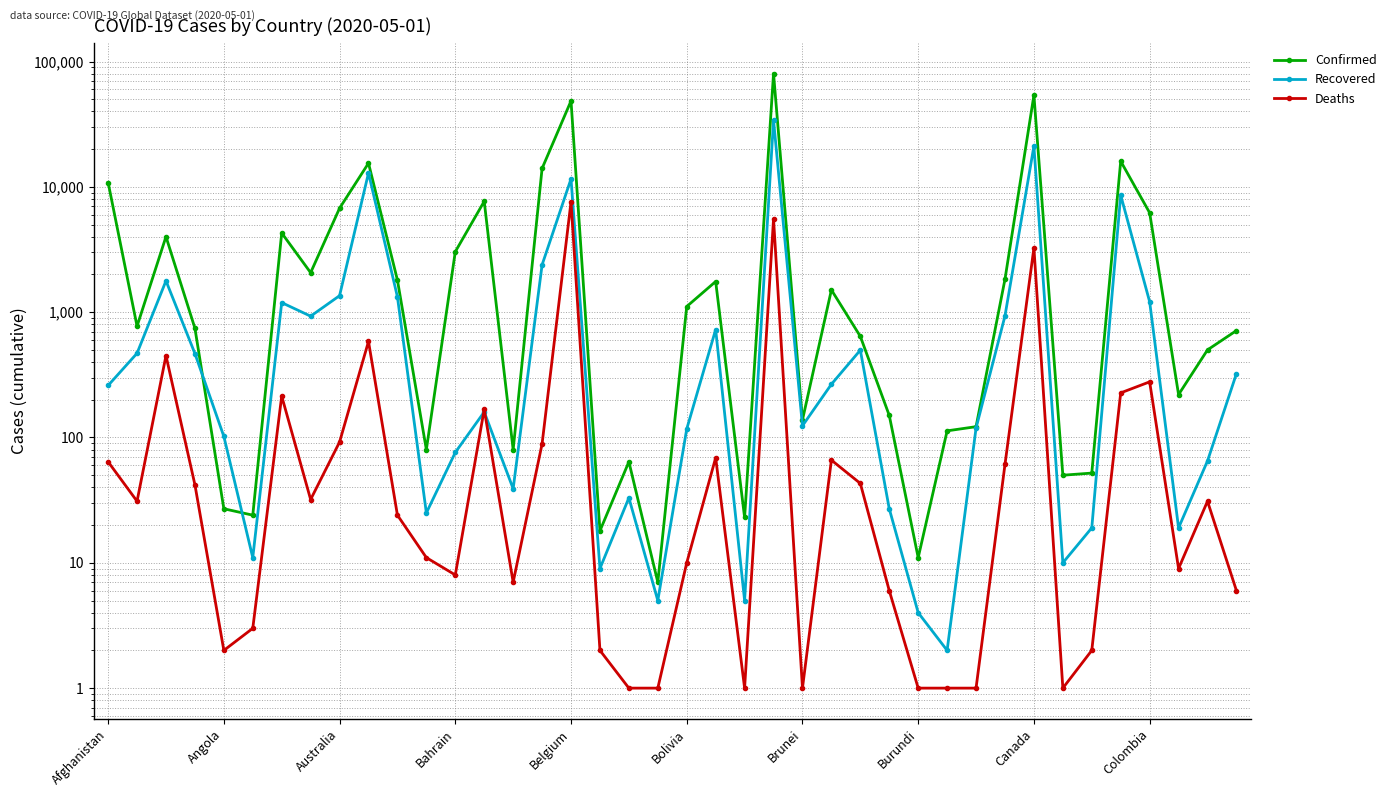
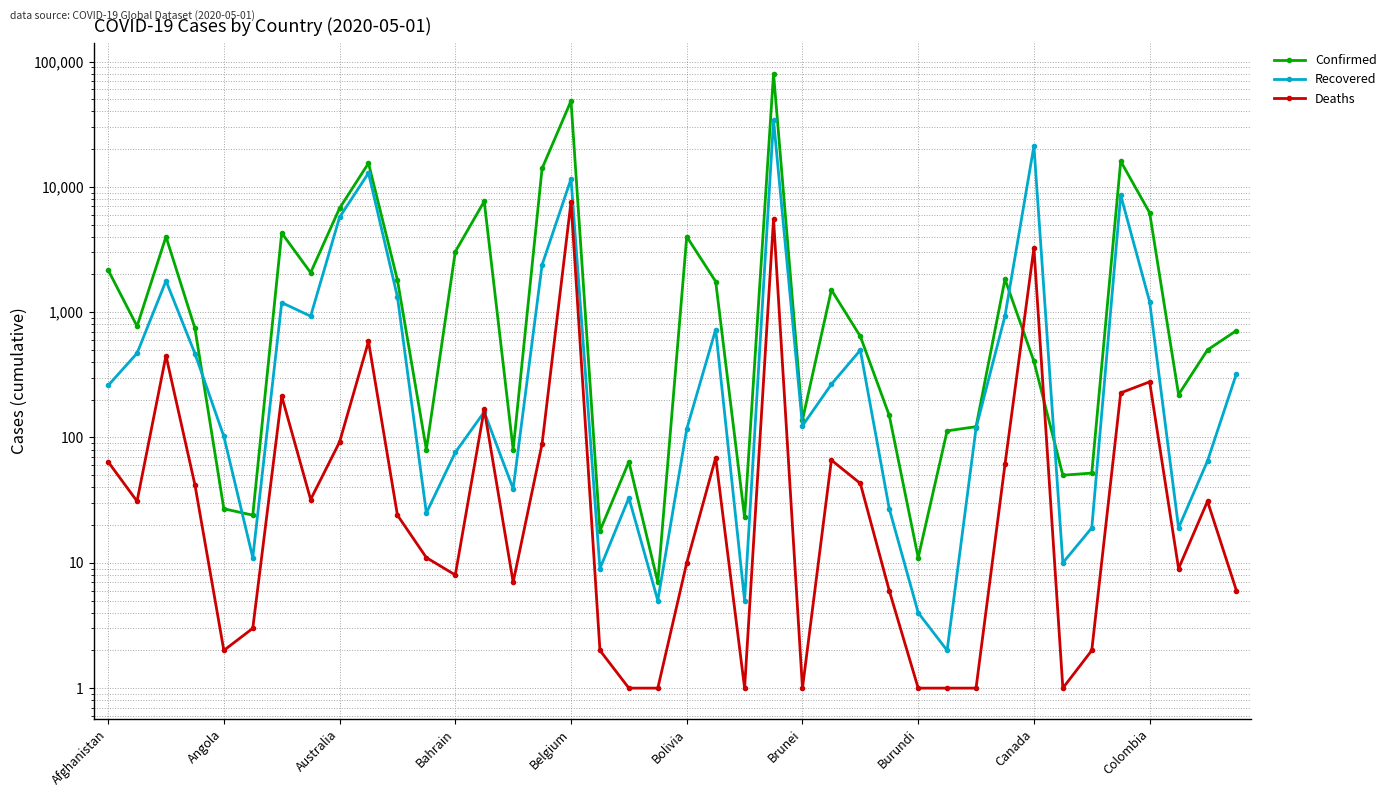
  {
    "Confirmed": {
-     "Afghanistan": "11,000",
+     "Afghanistan": "2,200",
      "Angola": "27",
      "Australia": "7,000",
      "Bahrain": "3,000",
      "Belgium": "49,000",
-     "Bolivia": "1,100",
+     "Bolivia": "4,000",
      "Brunei": "140",
      "Burundi": "11",
-     "Canada": "54,000",
+     "Canada": "410",
      "Colombia": "6,000"
    },
    "Recovered": {
      "Afghanistan": "260",
      "Angola": "100",
-     "Australia": "1,400",
+     "Australia": "6,000",
      "Bahrain": "80",
      "Belgium": "12,000",
      "Bolivia": "120",
      "Brunei": "120",
      "Burundi": "4",
      "Canada": "21,000",
      "Colombia": "1,200"
    },
    "Deaths": {
      "Afghanistan": "60",
      "Angola": "2",
      "Australia": "90",
      "Bahrain": "8",
      "Belgium": "8,000",
      "Bolivia": "10",
      "Brunei": "1",
      "Burundi": "1",
      "Canada": "3,300",
      "Colombia": "280"
    }
  }
